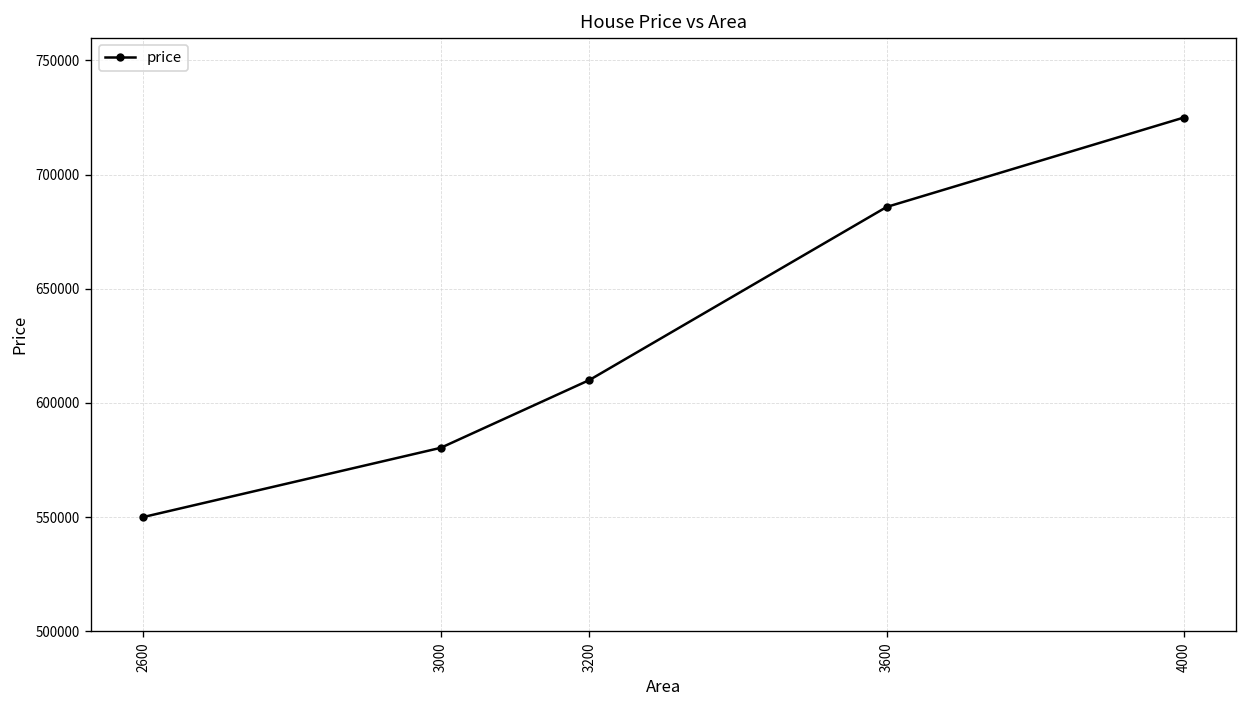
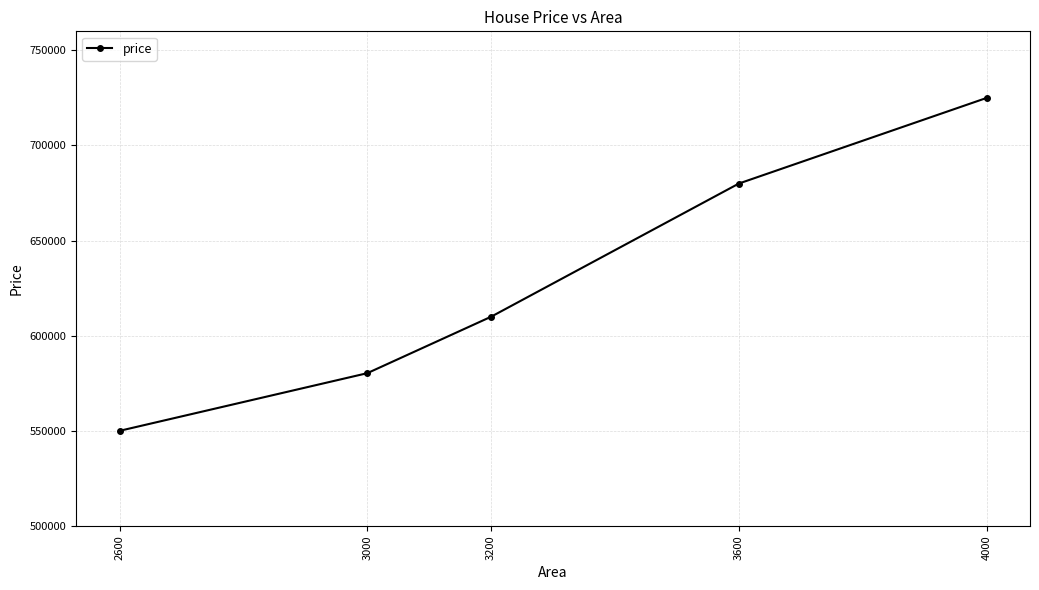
  {
    "2600": 550000,
    "3000": 580000,
    "3200": 610000,
-   "3600": 686000,
+   "3600": 680000,
    "4000": 725000
  }
